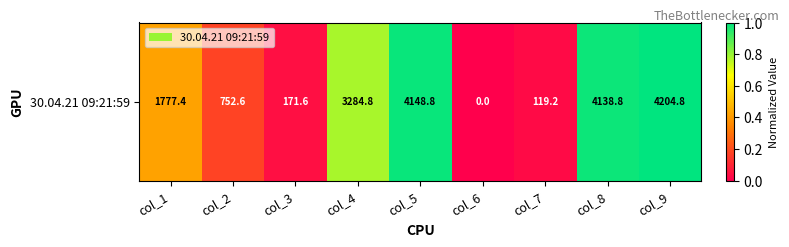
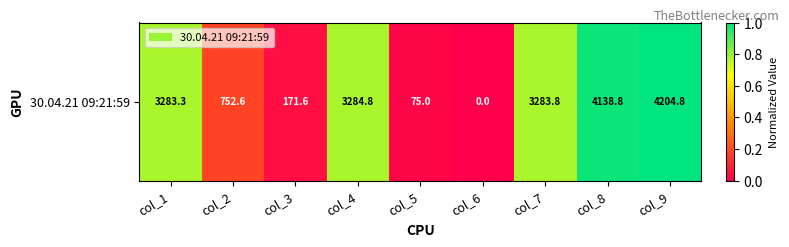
  {
    "30.04.21 09:21:59": {
-     "col_1": 1777.4,
+     "col_1": 3283.3,
      "col_2": 752.6,
      "col_3": 171.6,
      "col_4": 3284.8,
-     "col_5": 4148.8,
+     "col_5": 75.0,
      "col_6": 0.0,
-     "col_7": 119.2,
+     "col_7": 3283.8,
      "col_8": 4138.8,
      "col_9": 4204.8
    }
  }
